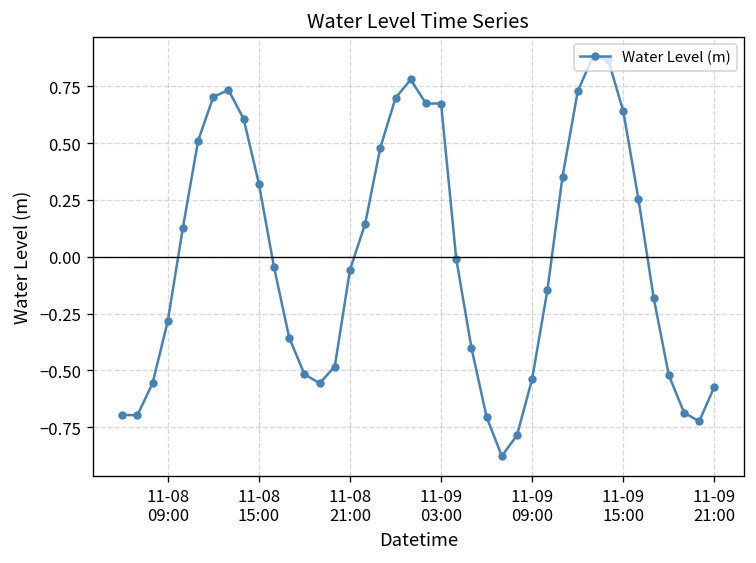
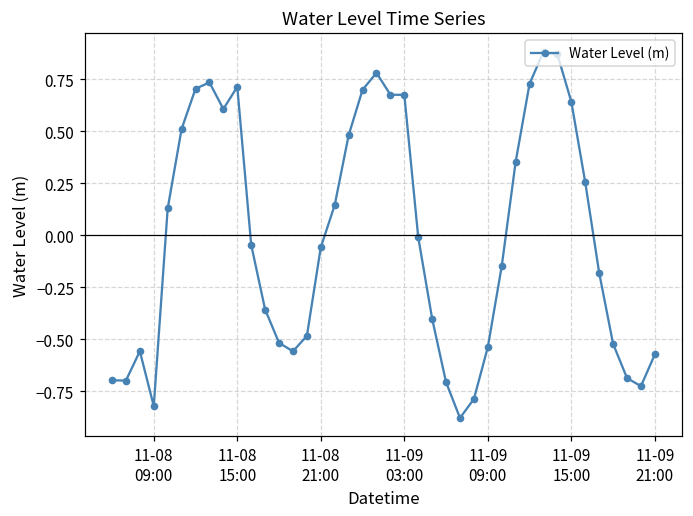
  {
-   "11-08 09:00": -0.28,
-   "11-08 15:00": 0.32,
+   "11-08 09:00": -0.82,
+   "11-08 15:00": 0.71,
    "11-08 21:00": -0.06,
    "11-09 03:00": 0.67,
    "11-09 09:00": -0.54,
    "11-09 15:00": 0.64,
    "11-09 21:00": -0.57
  }
